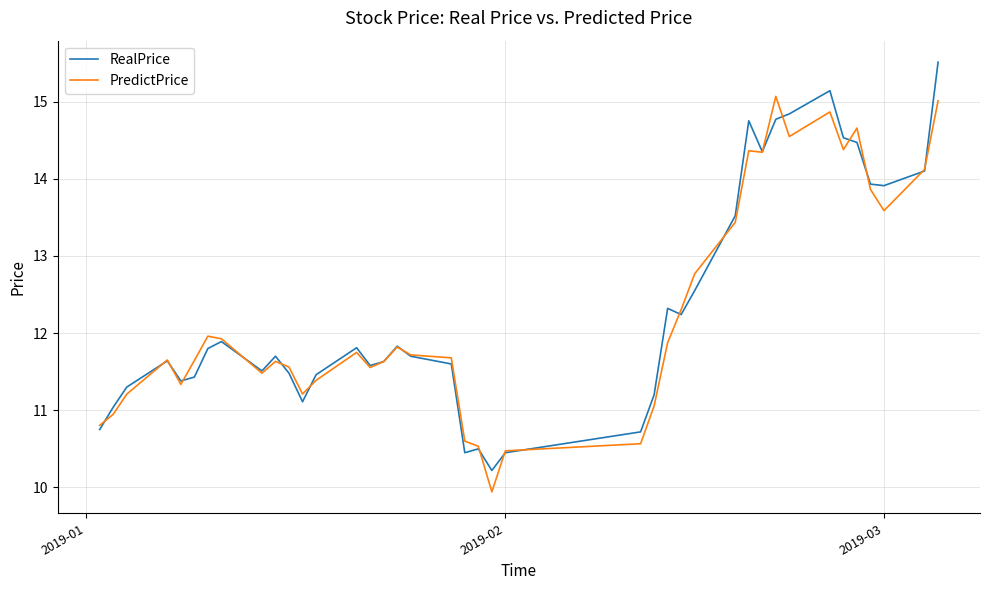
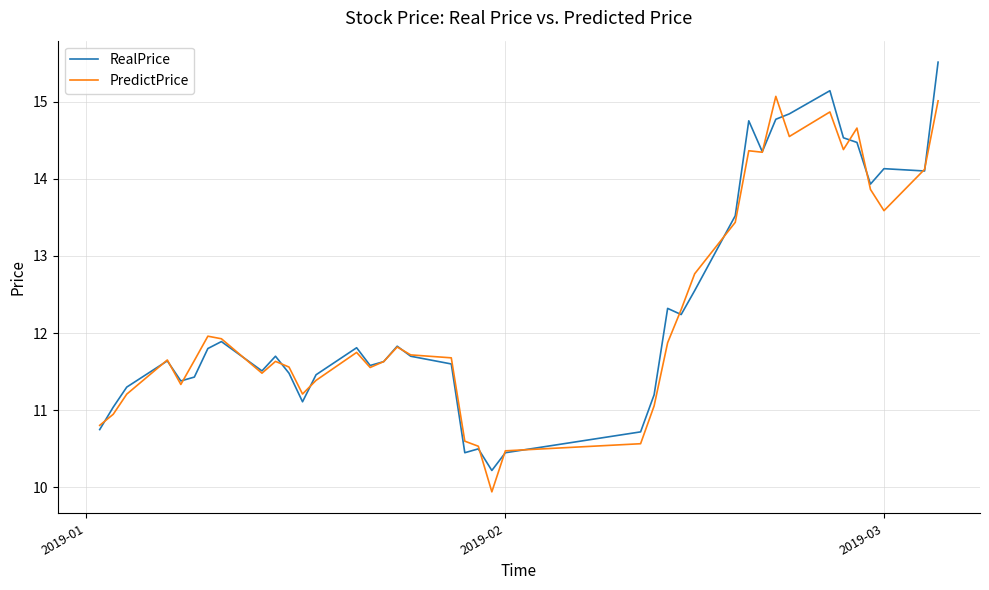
  {
    "RealPrice": {
-     "2019-03": 13.9
+     "2019-03": 14.1
    },
    "PredictPrice": {
      "2019-03": 13.6
    }
  }
